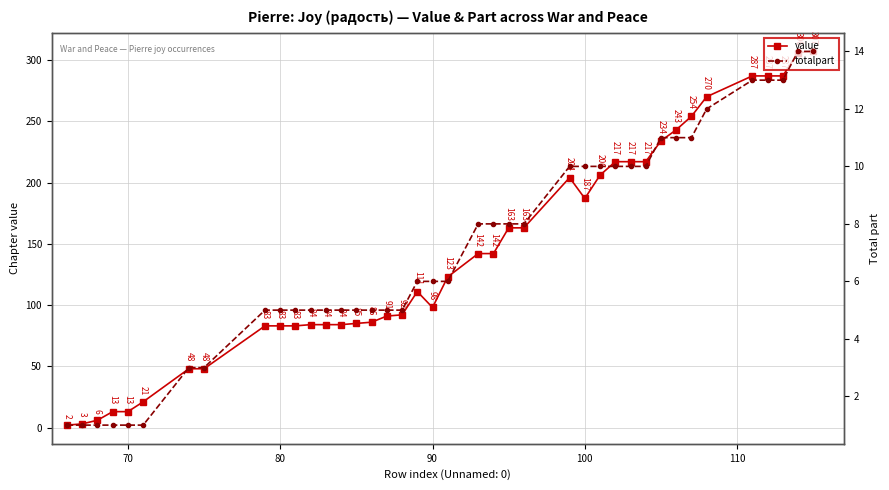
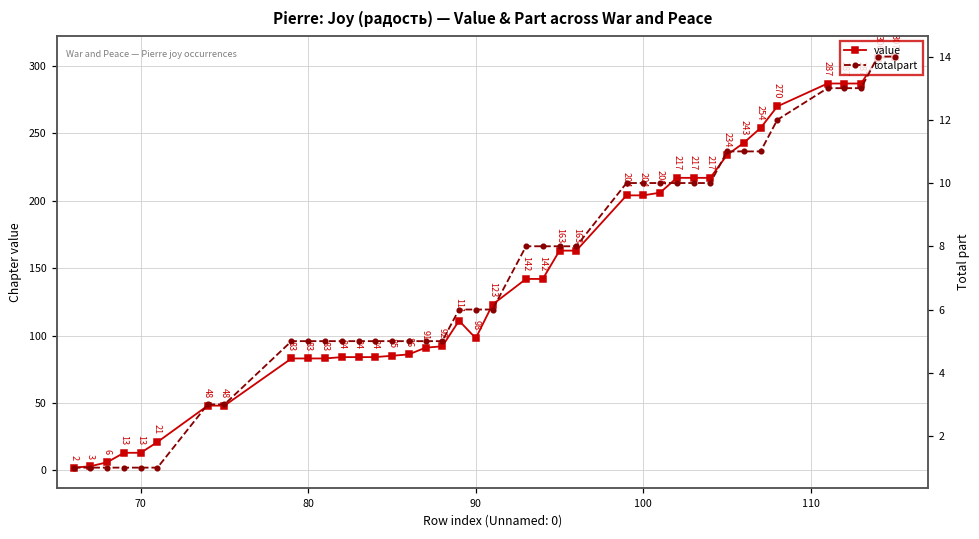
  {
    "value": {
      "70": 13,
      "90": 98,
-     "100": 187
+     "100": 204
    }
  }
